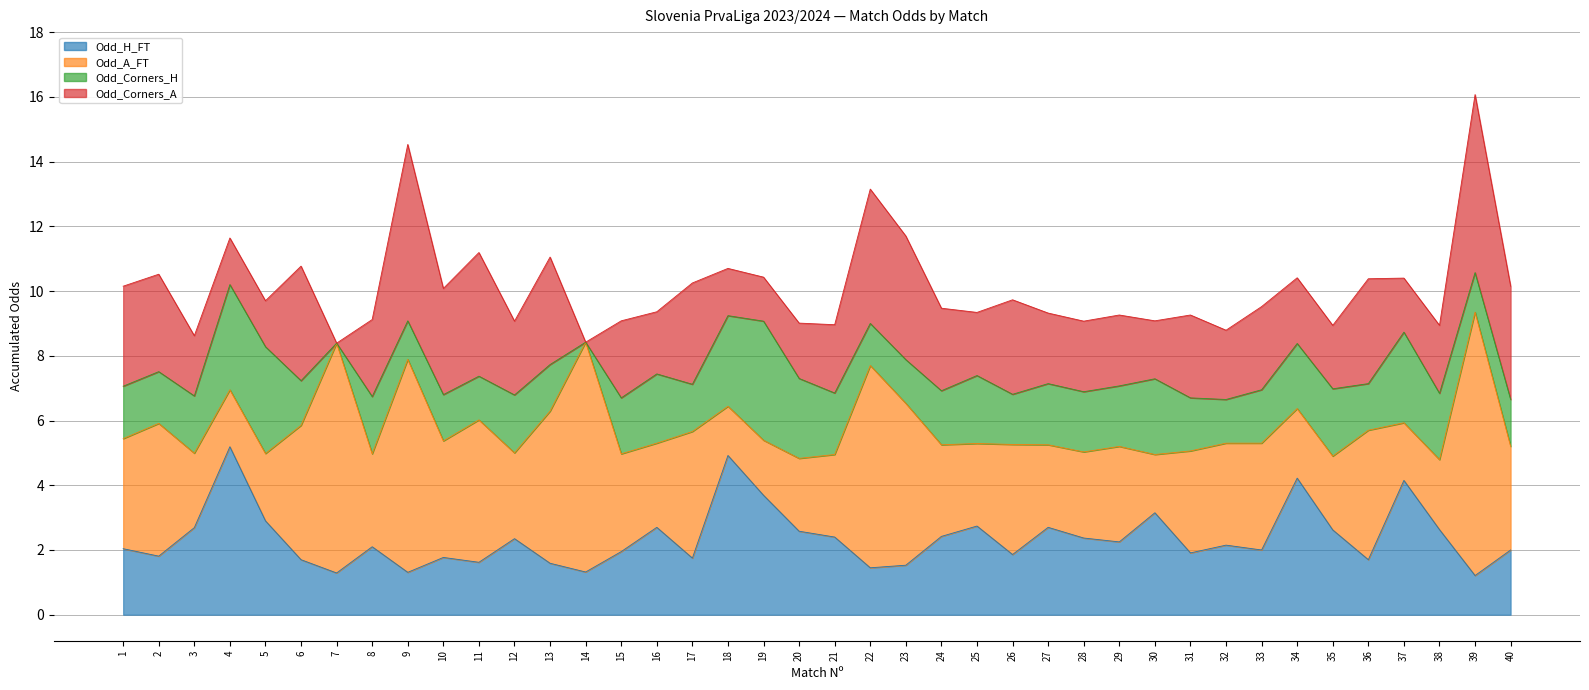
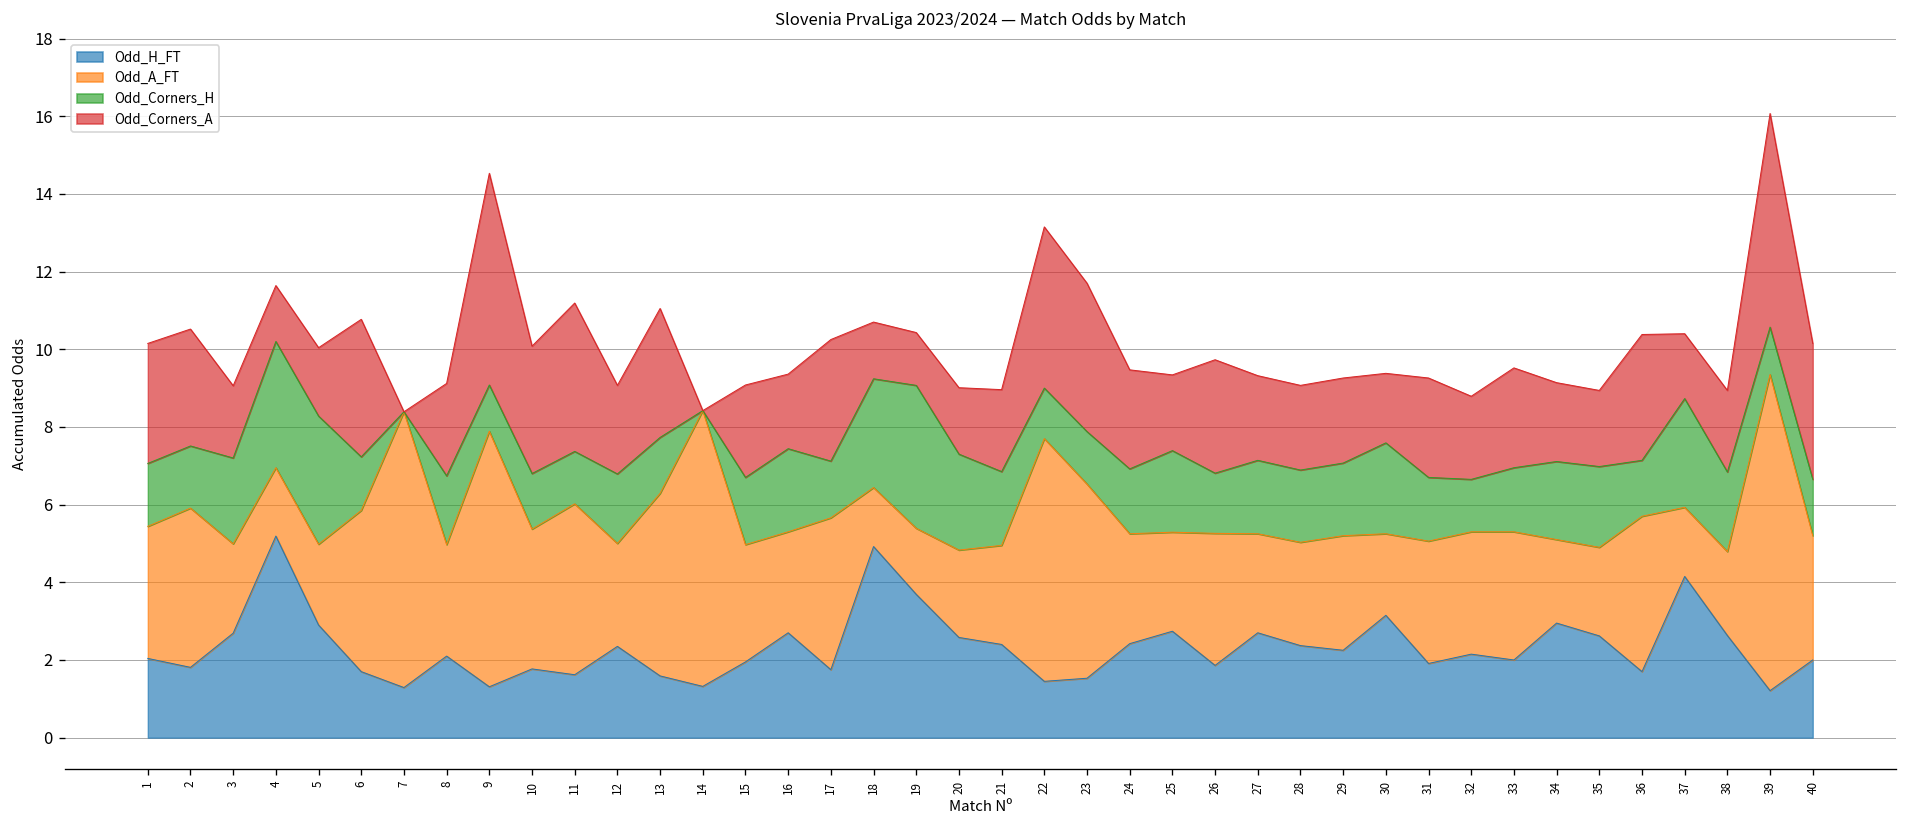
  {
    "Odd_H_FT": {
      "1": 2.0,
      "2": 1.8,
      "3": 2.7,
      "4": 5.2,
      "5": 2.9,
      "6": 1.7,
      "7": 1.3,
      "8": 2.1,
      "9": 1.3,
      "10": 1.8,
      "11": 1.6,
      "12": 2.4,
      "13": 1.6,
      "14": 1.3,
      "15": 2.0,
      "16": 2.7,
      "17": 1.8,
      "18": 4.9,
      "19": 3.7,
      "20": 2.6,
      "21": 2.4,
      "22": 1.5,
      "23": 1.5,
      "24": 2.4,
      "25": 2.7,
      "26": 1.9,
      "27": 2.7,
      "28": 2.4,
      "29": 2.3,
      "30": 3.2,
      "31": 1.9,
      "32": 2.2,
      "33": 2.0,
-     "34": 4.2,
+     "34": 3.0,
      "35": 2.6,
      "36": 1.7,
      "37": 4.2,
      "38": 2.6,
      "39": 1.2,
      "40": 2.0
    },
    "Odd_A_FT": {
      "1": 3.4,
      "2": 4.1,
      "3": 2.3,
      "4": 1.8,
      "5": 2.1,
      "6": 4.2,
      "8": 2.9,
      "9": 6.6,
      "10": 3.6,
      "11": 4.4,
      "12": 2.7,
      "13": 4.7,
      "15": 3.0,
      "16": 2.6,
      "17": 3.9,
      "18": 1.5,
      "19": 1.7,
      "20": 2.3,
      "21": 2.5,
      "22": 6.3,
      "23": 5.0,
      "24": 2.8,
      "25": 2.6,
      "26": 3.4,
      "27": 2.6,
      "28": 2.7,
      "29": 3.0,
-     "30": 1.8,
+     "30": 2.1,
      "31": 3.1,
      "32": 3.2,
      "33": 3.3,
      "34": 2.1,
      "35": 2.3,
      "36": 4.0,
      "37": 1.8,
      "38": 2.2,
      "39": 8.1,
      "40": 3.2
    },
    "Odd_Corners_H": {
      "1": 1.6,
      "2": 1.6,
-     "3": 1.8,
+     "3": 2.2,
      "4": 3.2,
      "5": 3.3,
      "6": 1.4,
      "8": 1.8,
      "9": 1.2,
      "10": 1.4,
      "11": 1.4,
      "12": 1.8,
      "13": 1.4,
      "15": 1.7,
      "16": 2.1,
      "17": 1.5,
      "18": 2.8,
      "19": 3.7,
      "20": 2.5,
      "21": 1.9,
      "22": 1.3,
      "23": 1.4,
      "24": 1.7,
      "25": 2.1,
      "26": 1.5,
      "27": 1.9,
      "28": 1.9,
      "29": 1.9,
      "30": 2.3,
      "31": 1.6,
      "32": 1.4,
      "33": 1.6,
      "34": 2.0,
      "35": 2.1,
      "36": 1.4,
      "37": 2.8,
      "38": 2.1,
      "39": 1.2,
      "40": 1.5
    },
    "Odd_Corners_A": {
      "1": 3.1,
      "2": 3.0,
      "3": 1.9,
      "4": 1.4,
-     "5": 1.4,
+     "5": 1.8,
      "6": 3.5,
      "8": 2.4,
      "9": 5.5,
      "10": 3.3,
      "11": 3.8,
      "12": 2.3,
      "13": 3.3,
      "15": 2.4,
      "16": 1.9,
      "17": 3.1,
      "18": 1.5,
      "19": 1.4,
      "20": 1.7,
      "21": 2.1,
      "22": 4.2,
      "23": 3.8,
      "24": 2.5,
      "25": 1.9,
      "26": 2.9,
      "27": 2.2,
      "28": 2.2,
      "29": 2.2,
      "30": 1.8,
      "31": 2.6,
      "32": 2.1,
      "33": 2.6,
      "34": 2.0,
      "35": 2.0,
      "36": 3.2,
      "37": 1.7,
      "38": 2.1,
      "39": 5.5,
      "40": 3.5
    }
  }
